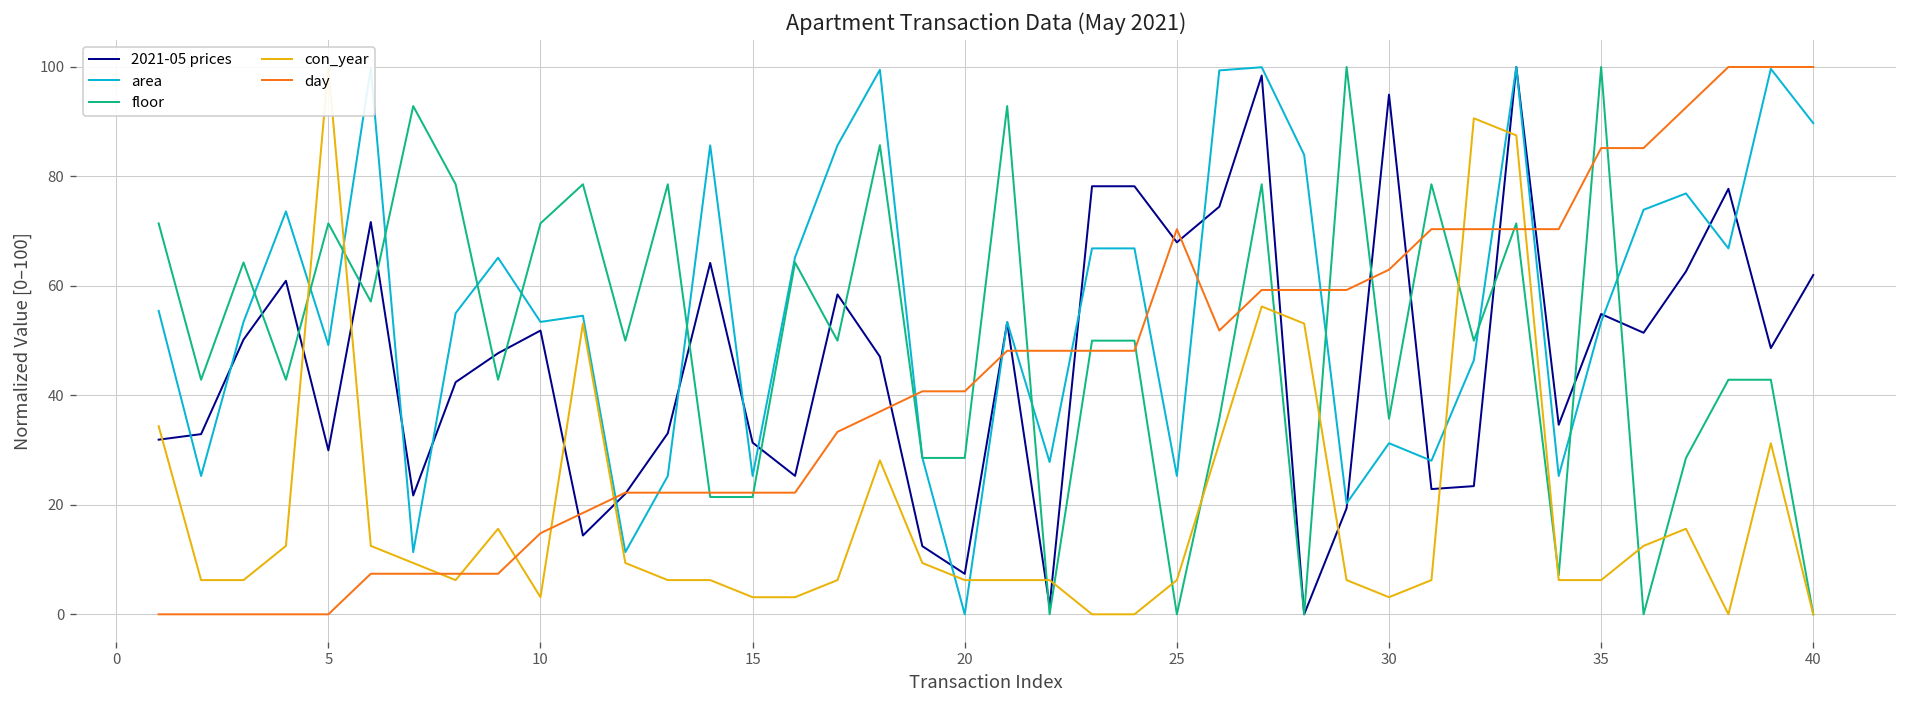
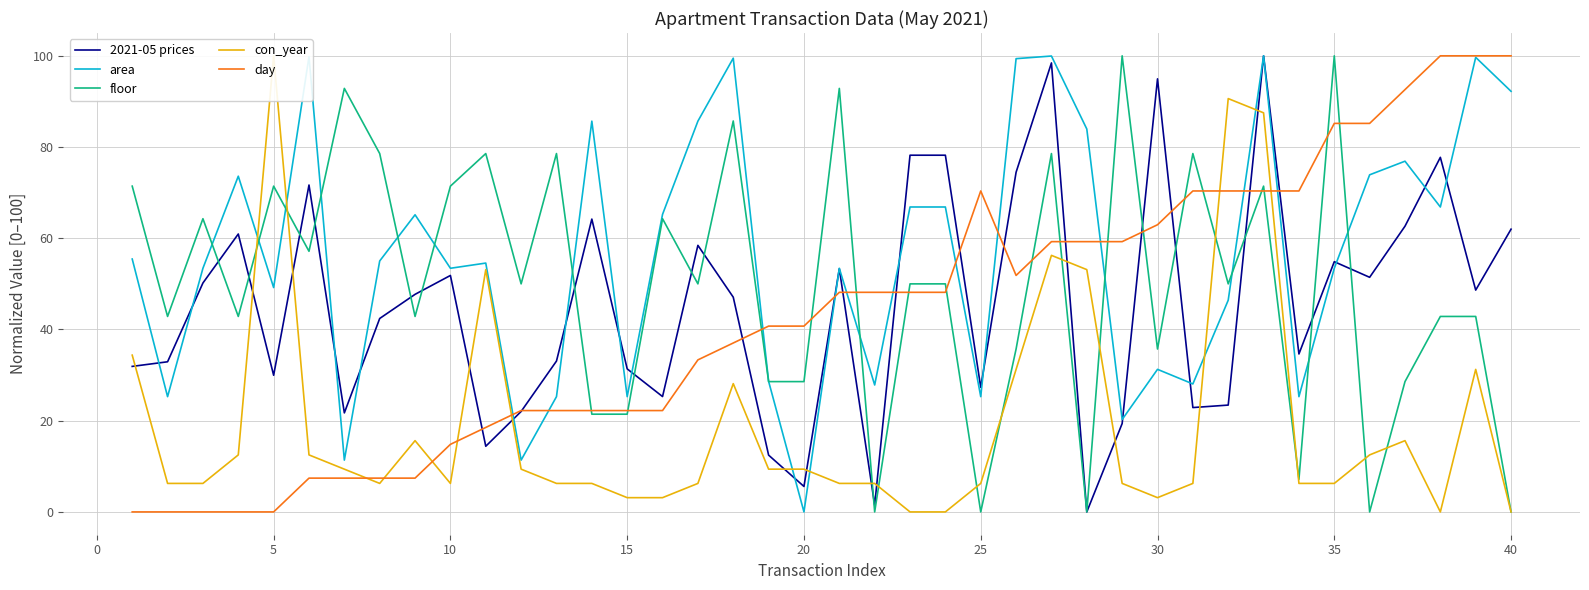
  {
    "2021-05 prices": {
      "5": 30,
      "10": 52,
      "15": 31,
-     "20": 7,
-     "25": 68,
+     "20": 6,
+     "25": 27,
      "30": 95,
      "35": 55,
      "40": 62
    },
    "area": {
      "5": 49,
      "10": 53,
      "15": 25,
      "20": 0,
      "25": 25,
      "30": 31,
      "35": 53,
-     "40": 90
+     "40": 92
    },
    "floor": {
      "5": 71,
      "10": 71,
      "15": 21,
      "20": 29,
      "25": 0,
      "30": 36,
      "35": 100
    },
    "con_year": {
-     "10": 3,
+     "10": 6,
      "15": 3,
-     "20": 6,
+     "20": 9,
      "25": 6,
      "30": 3,
      "35": 6
    },
    "day": {
      "5": 0,
      "10": 15,
      "15": 22,
      "20": 41,
      "25": 70,
      "30": 63,
      "35": 85,
      "40": 100
    }
  }
